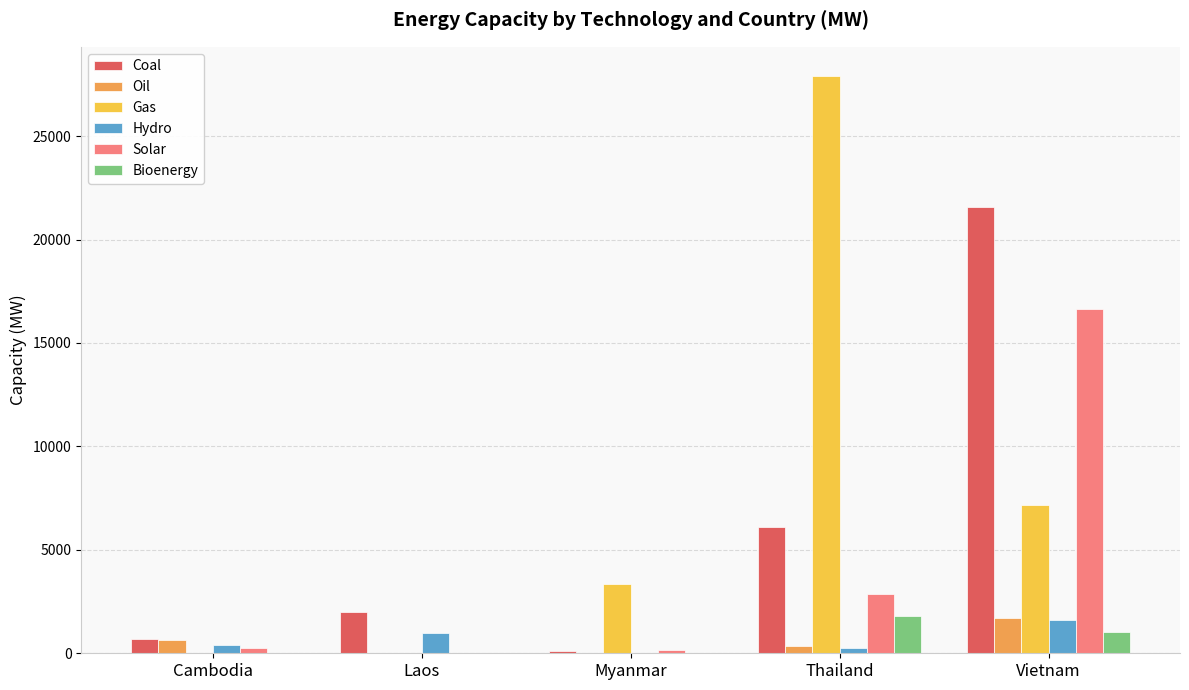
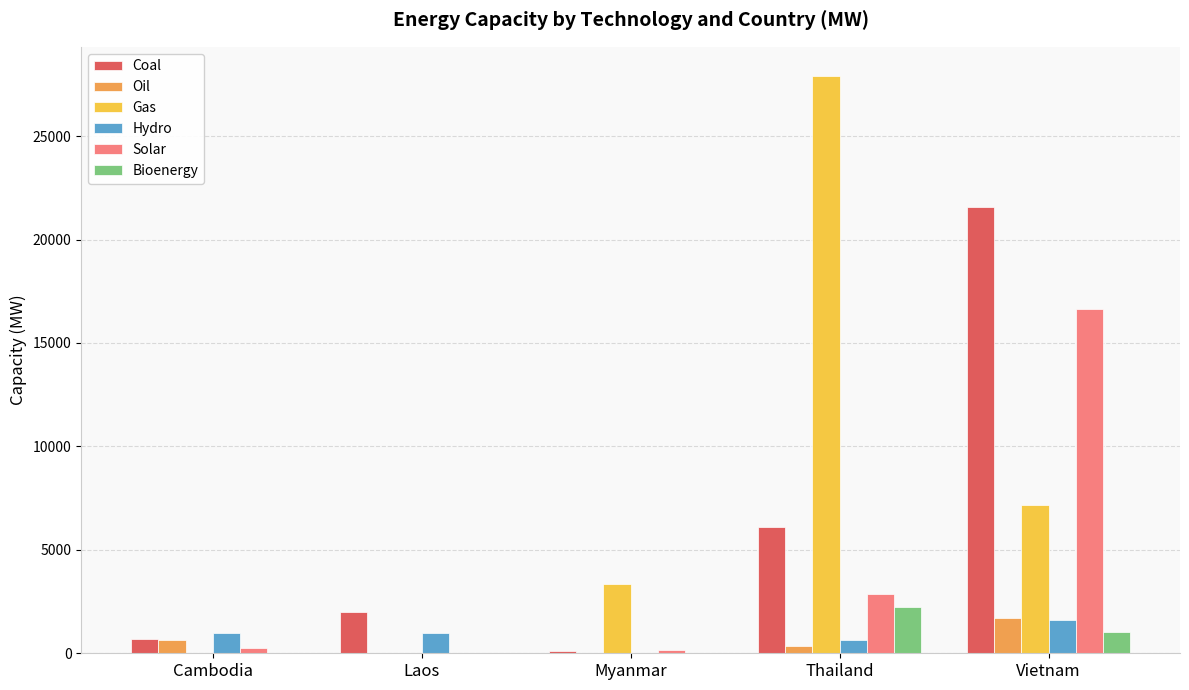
  {
    "Hydro": {
-     "Cambodia": 400,
+     "Cambodia": 1000,
      "Laos": 1000,
      "Myanmar": 0,
-     "Thailand": 200,
+     "Thailand": 700,
      "Vietnam": 1600
    },
    "Bioenergy": {
      "Laos": 0,
      "Myanmar": 0,
-     "Thailand": 1800,
+     "Thailand": 2200,
      "Vietnam": 1000
    }
  }
